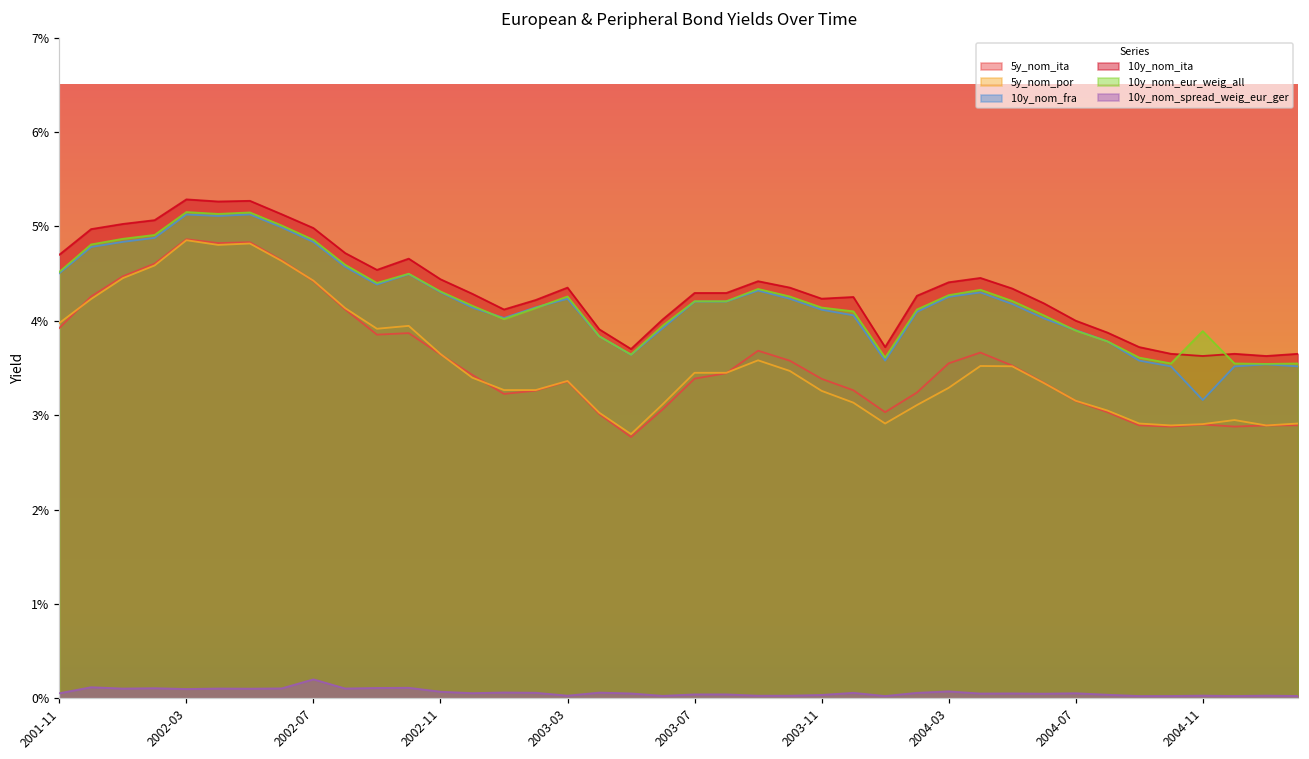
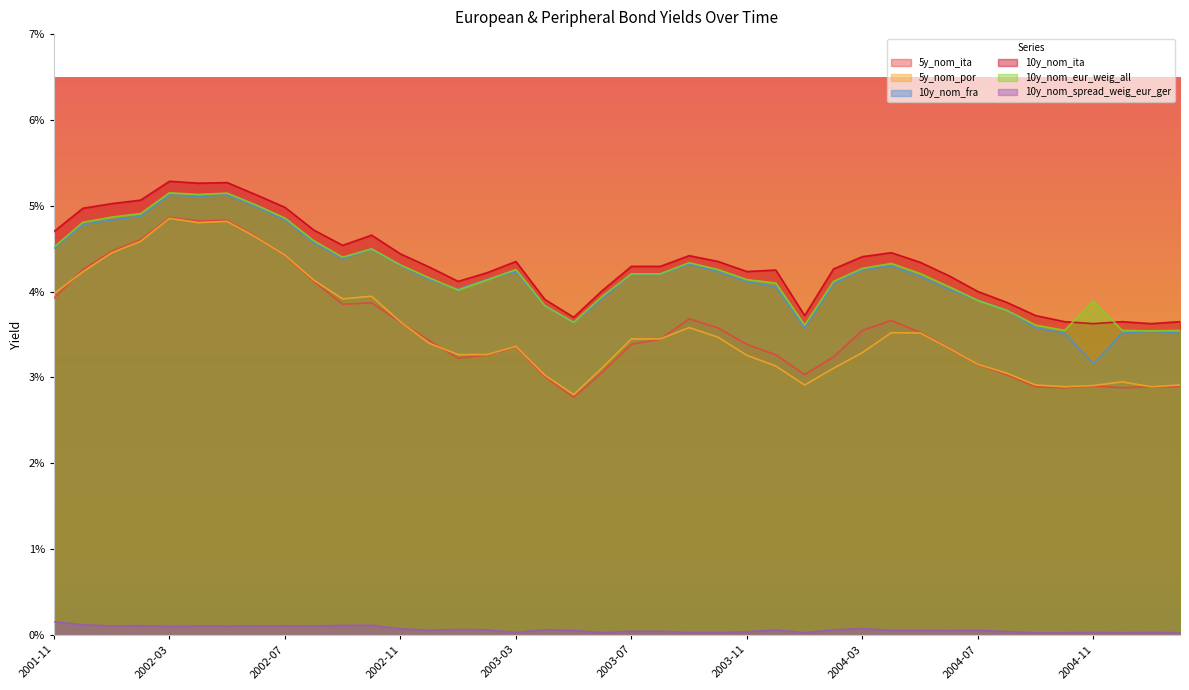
  {
    "5y_nom_por": {
      "2001-11": "4.0%",
      "2003-07": "3.4%",
      "2003-11": "3.3%",
      "2004-03": "3.3%"
    },
    "10y_nom_fra": {
      "2004-11": "3.2%"
    },
    "10y_nom_eur_weig_all": {
      "2004-11": "3.9%"
    },
    "10y_nom_spread_weig_eur_ger": {
-     "2001-11": "0.1%",
+     "2001-11": "0.2%",
      "2002-03": "0.1%",
-     "2002-07": "0.2%",
+     "2002-07": "0.1%",
      "2002-11": "0.1%",
      "2003-03": "0.0%",
      "2003-07": "0.0%",
      "2003-11": "0.0%",
      "2004-03": "0.1%",
      "2004-07": "0.1%",
      "2004-11": "0.0%"
    }
  }
